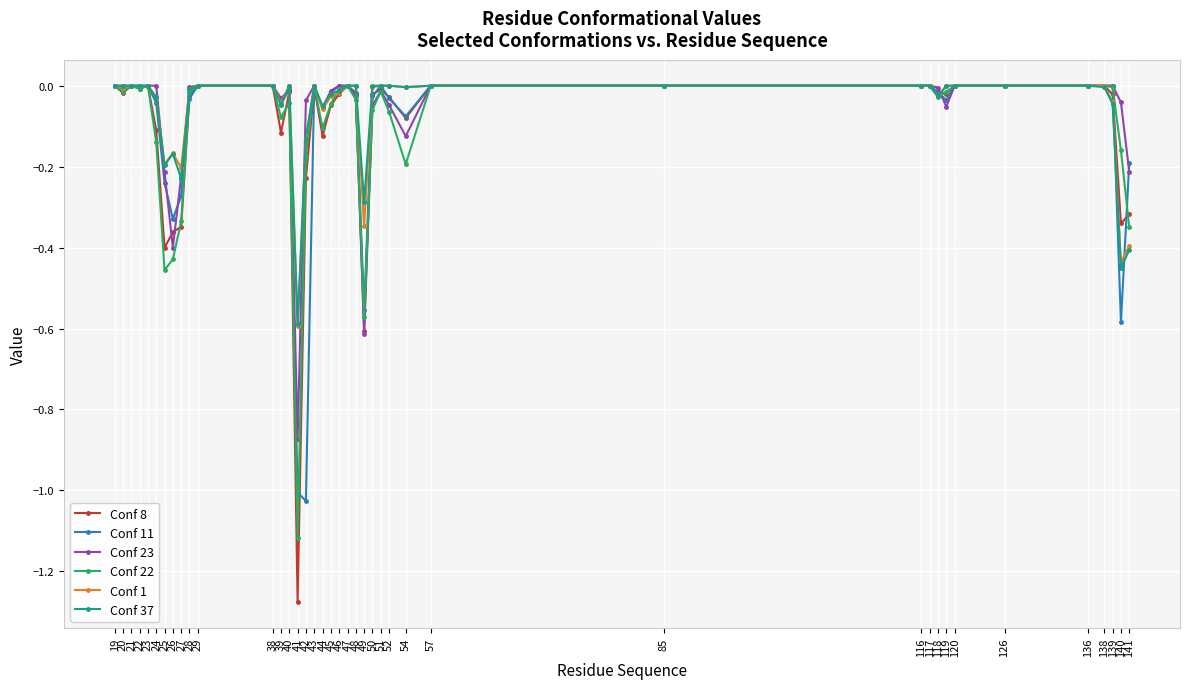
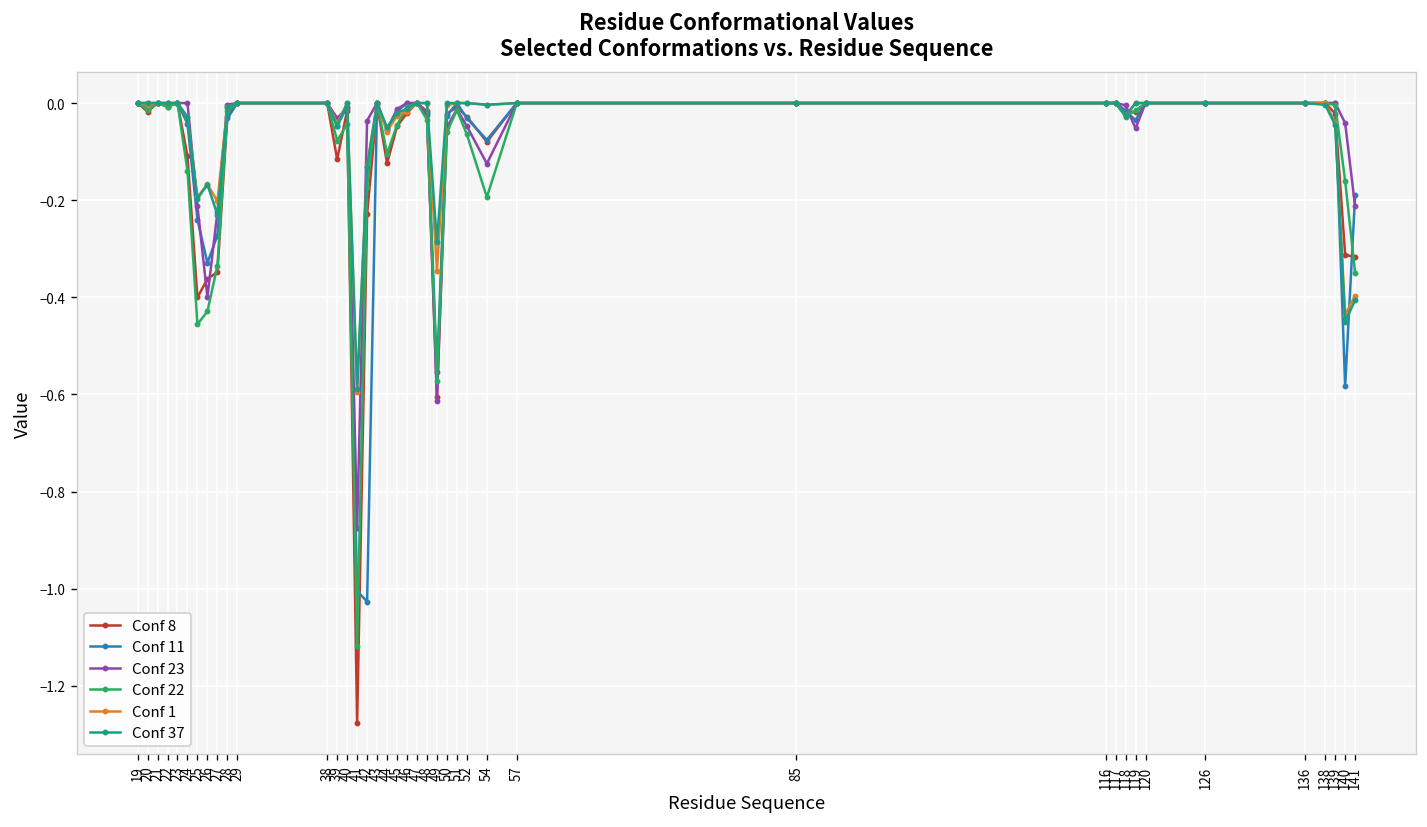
  {
    "Conf 8": {
      "24": -0.11,
      "25": -0.40,
      "26": -0.36,
      "27": -0.35,
      "39": -0.12,
      "41": -1.28,
      "42": -0.23,
      "44": -0.12,
      "49": -0.61,
      "139": -0.02,
-     "140": -0.34,
+     "140": -0.31,
      "141": -0.32
    },
    "Conf 11": {
      "24": -0.04,
      "25": -0.24,
      "26": -0.33,
      "27": -0.27,
      "41": -1.01,
      "42": -1.03,
      "49": -0.55,
      "119": -0.04,
      "140": -0.58,
      "141": -0.19
    },
    "Conf 23": {
      "24": 0.00,
      "25": -0.21,
      "26": -0.40,
      "39": -0.03,
      "41": -0.87,
      "42": -0.04,
      "49": -0.61,
      "50": -0.05,
      "52": -0.05,
      "54": -0.12,
      "118": 0.00,
      "119": -0.05,
      "140": -0.04,
      "141": -0.21
    },
    "Conf 1": {
      "27": -0.20,
      "49": -0.35,
      "140": -0.44,
      "141": -0.40
    }
  }
